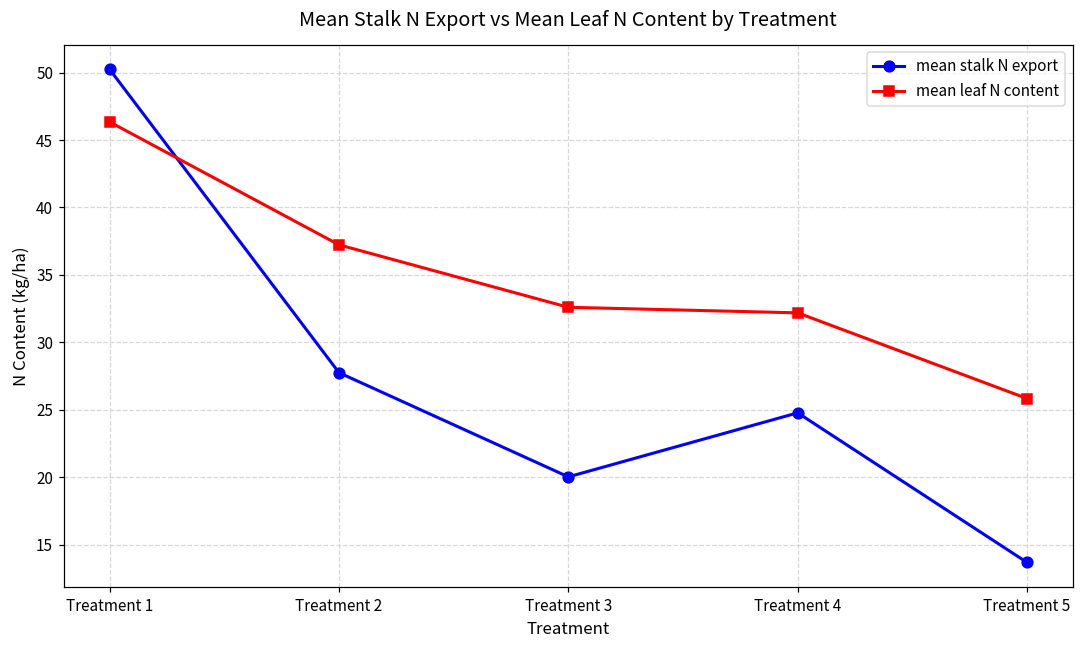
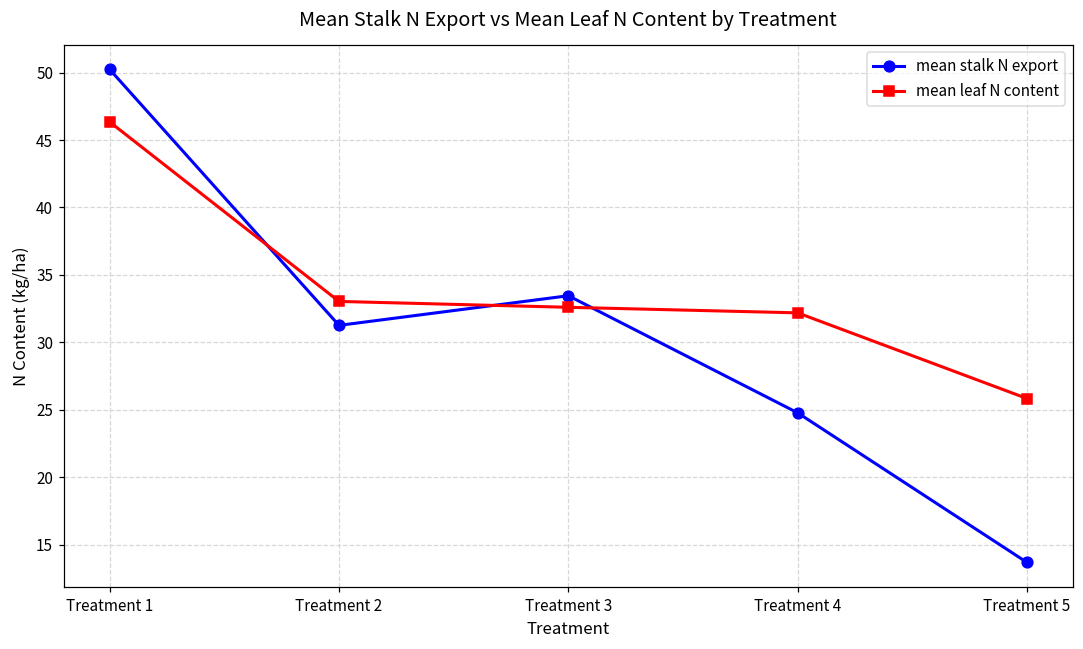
  {
    "mean stalk N export": {
      "Treatment 1": 50.2,
-     "Treatment 2": 27.8,
-     "Treatment 3": 20.0,
+     "Treatment 2": 31.3,
+     "Treatment 3": 33.5,
      "Treatment 4": 24.8,
      "Treatment 5": 13.7
    },
    "mean leaf N content": {
      "Treatment 1": 46.3,
-     "Treatment 2": 37.2,
+     "Treatment 2": 33.0,
      "Treatment 3": 32.6,
      "Treatment 4": 32.2,
      "Treatment 5": 25.8
    }
  }
